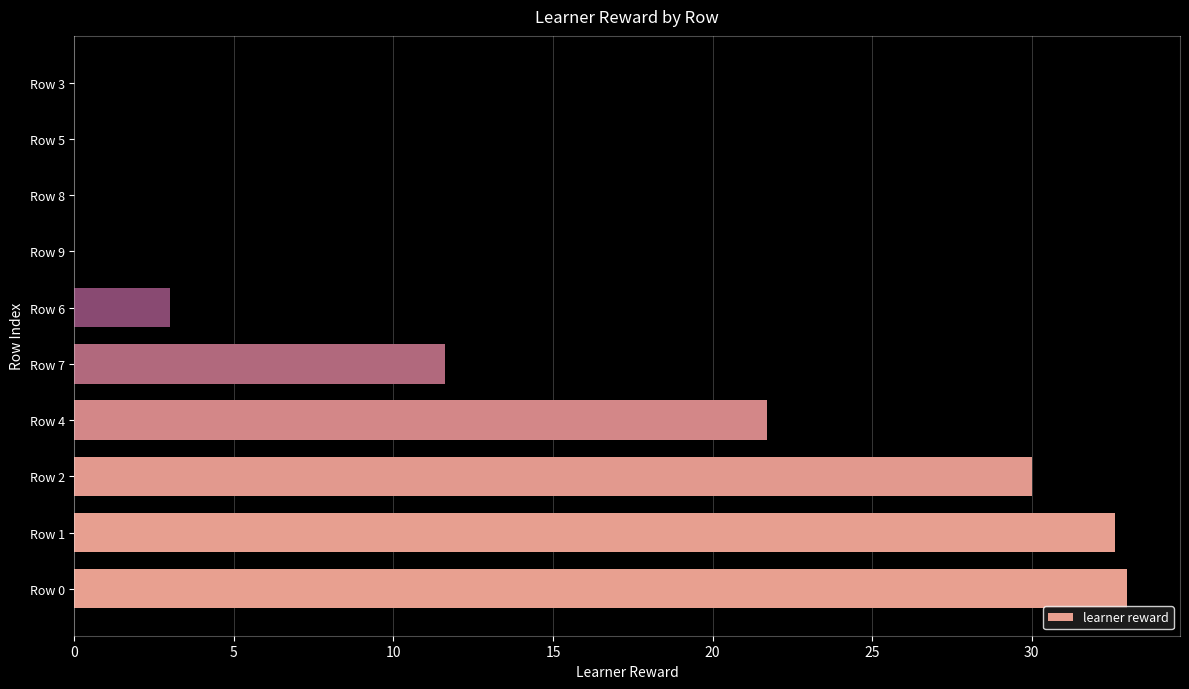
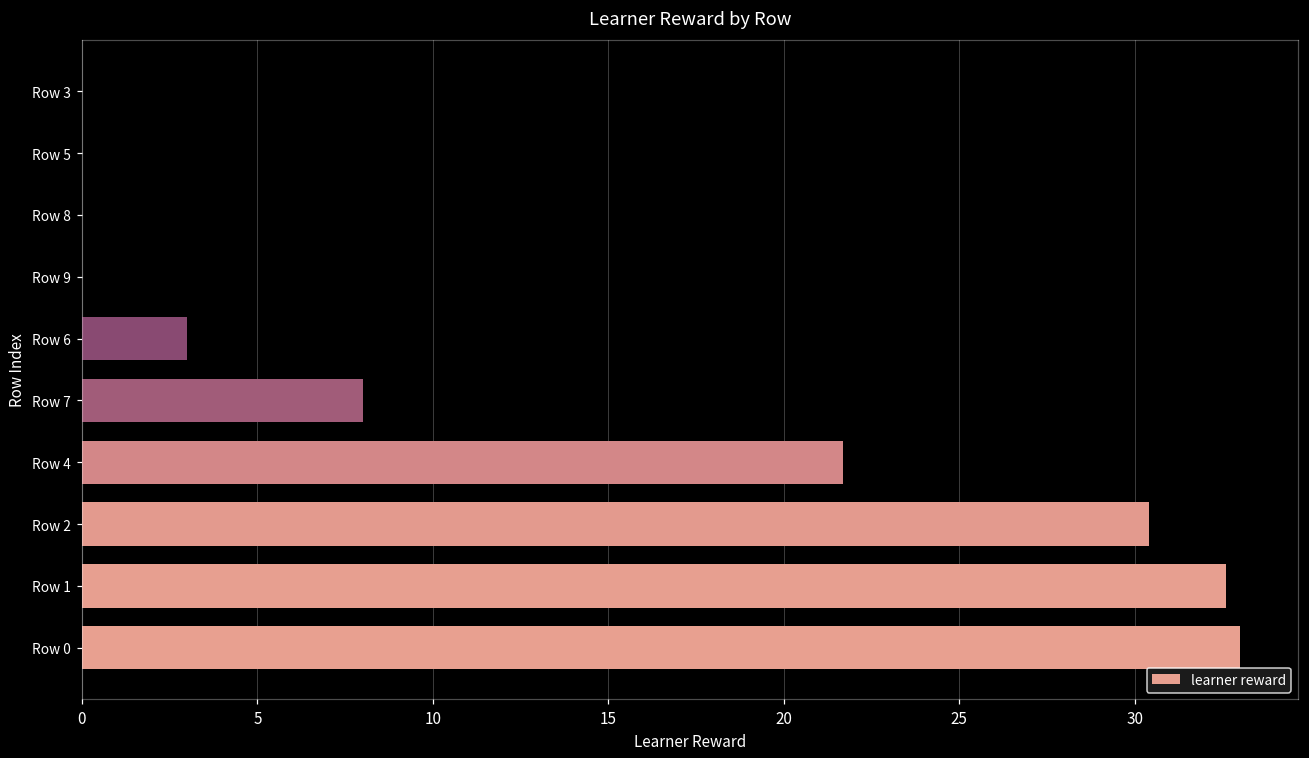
  {
    "Row 3": 0.0,
    "Row 5": 0.0,
    "Row 8": 0.0,
    "Row 9": 0.0,
    "Row 6": 3.0,
-   "Row 7": 11.6,
+   "Row 7": 8.0,
    "Row 4": 21.7,
-   "Row 2": 30.0,
+   "Row 2": 30.4,
    "Row 1": 32.6,
    "Row 0": 33.0
  }
